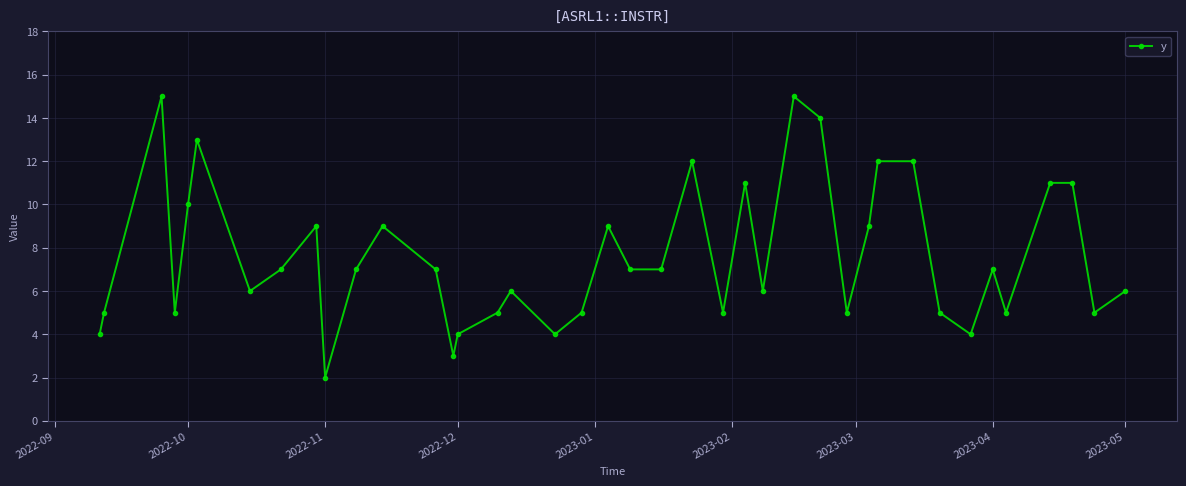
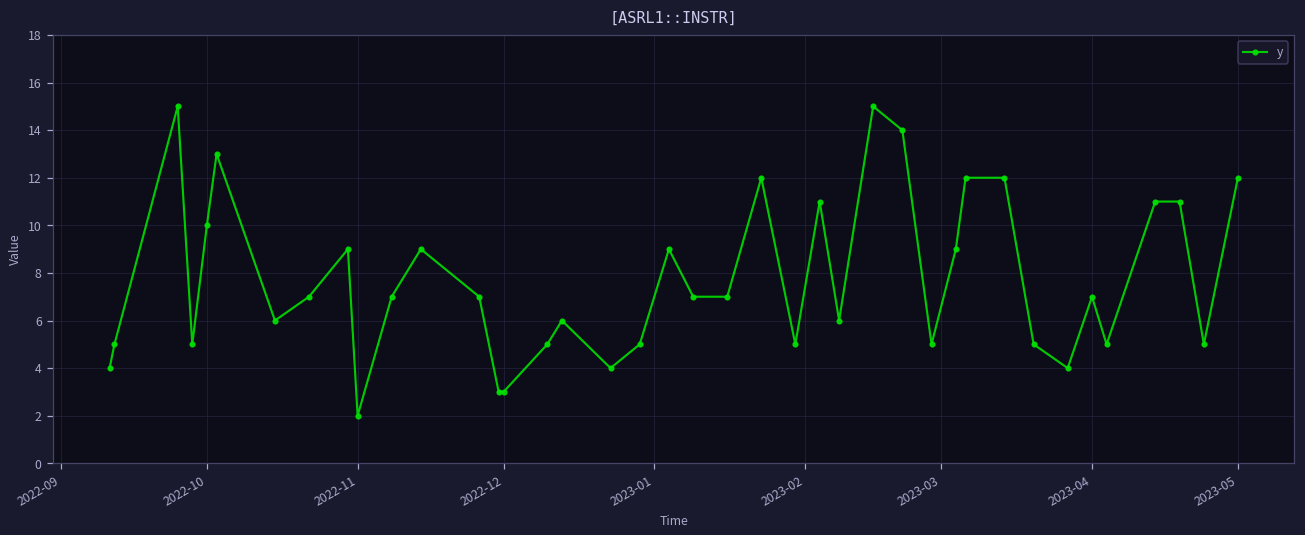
  {
    "2022-10": 10,
    "2022-11": 2,
-   "2022-12": 4,
+   "2022-12": 3,
    "2023-04": 7,
-   "2023-05": 6
+   "2023-05": 12
  }
